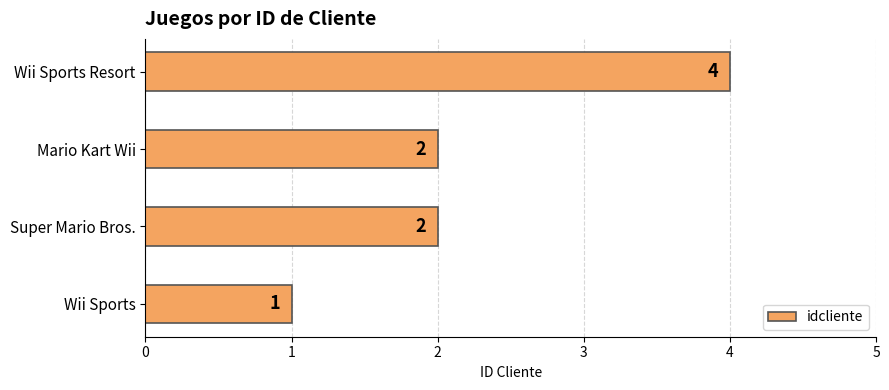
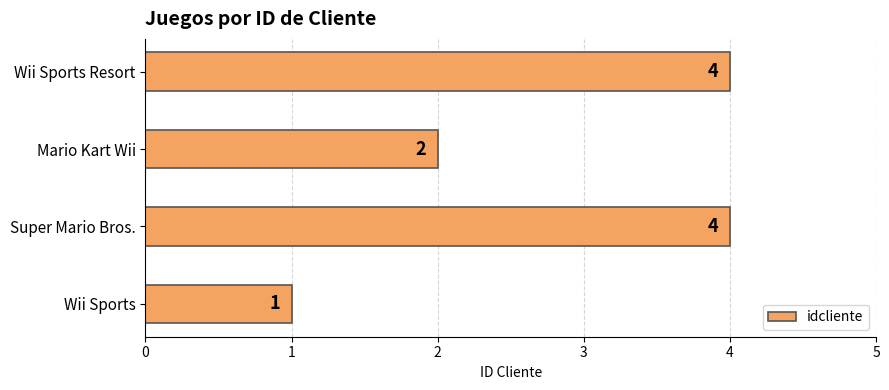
  {
    "Wii Sports Resort": 4,
    "Mario Kart Wii": 2,
-   "Super Mario Bros.": 2,
+   "Super Mario Bros.": 4,
    "Wii Sports": 1
  }
